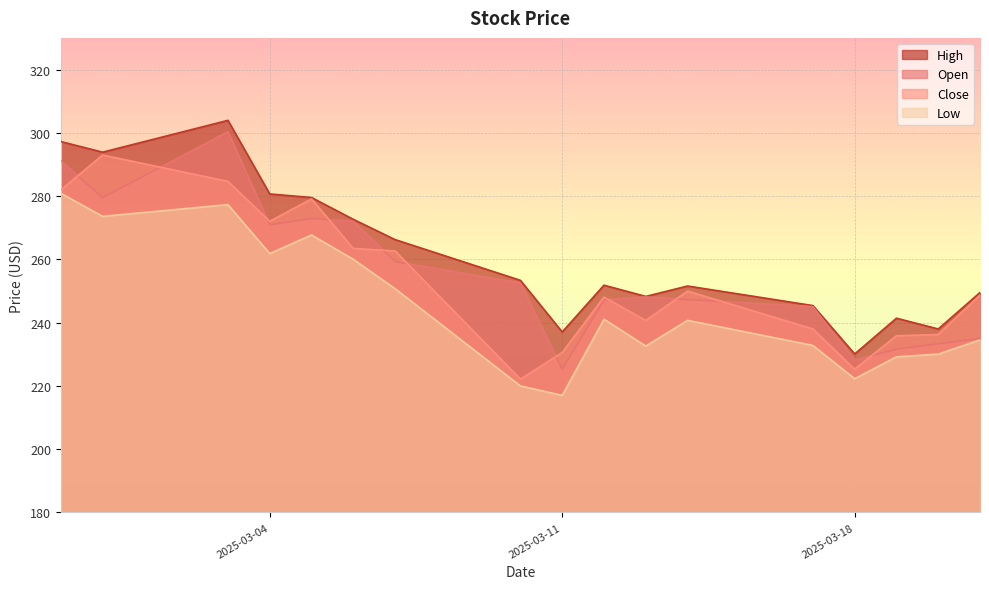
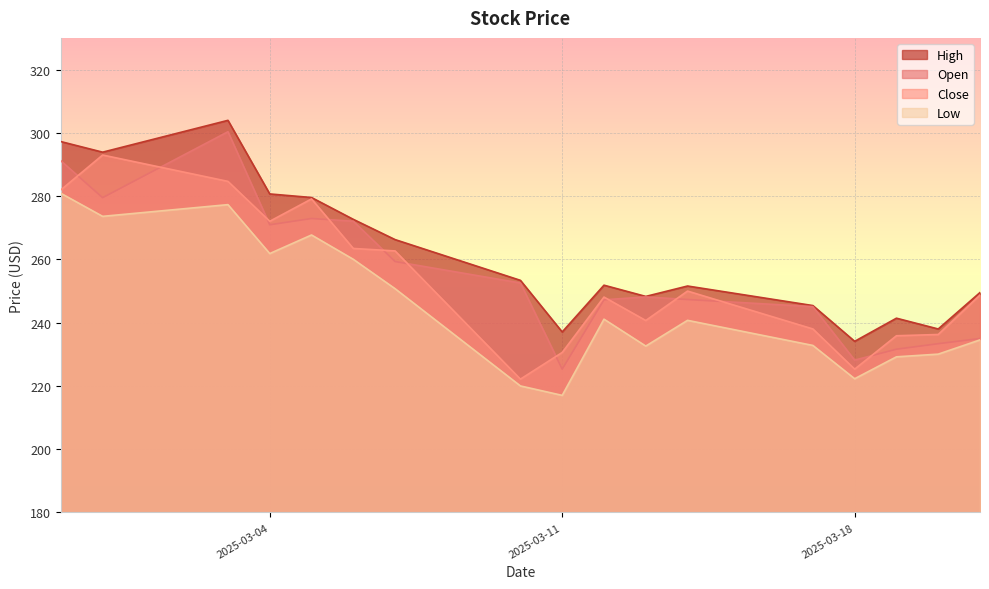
  {
    "High": {
      "2025-03-04": 281,
      "2025-03-11": 237,
-     "2025-03-18": 230
+     "2025-03-18": 234
    }
  }
